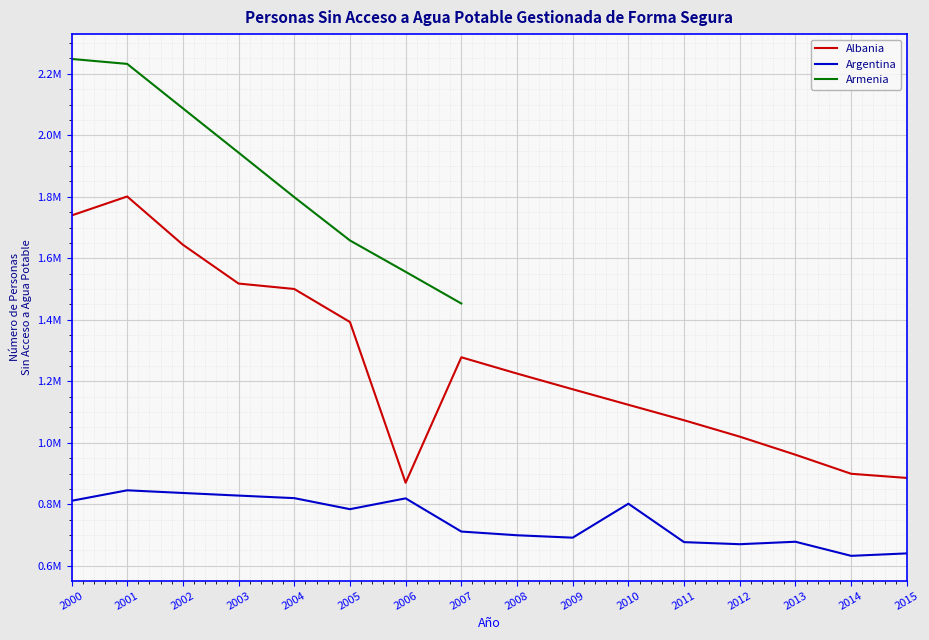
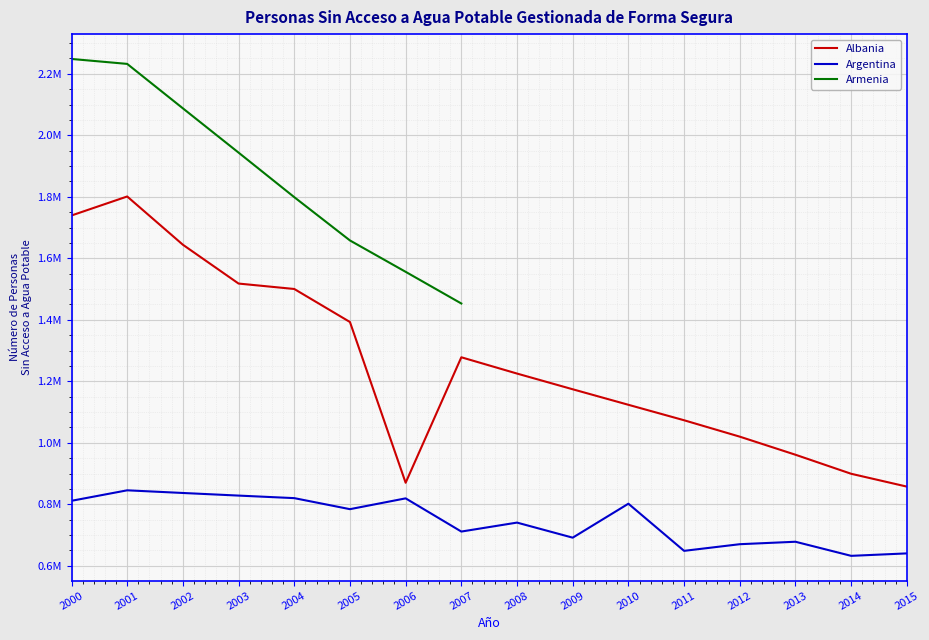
  {
    "Albania": {
      "2000": 1740000,
      "2001": 1800000,
      "2002": 1640000,
      "2003": 1520000,
      "2004": 1500000,
      "2005": 1390000,
      "2006": 870000,
      "2007": 1280000,
      "2008": 1230000,
      "2009": 1170000,
      "2010": 1120000,
      "2011": 1070000,
      "2012": 1020000,
      "2013": 960000,
      "2014": 900000,
-     "2015": 890000
+     "2015": 860000
    },
    "Argentina": {
      "2000": 810000,
      "2001": 850000,
      "2002": 840000,
      "2003": 830000,
      "2004": 820000,
      "2005": 780000,
      "2006": 820000,
      "2007": 710000,
-     "2008": 700000,
+     "2008": 740000,
      "2009": 690000,
      "2010": 800000,
-     "2011": 680000,
+     "2011": 650000,
      "2012": 670000,
      "2013": 680000,
      "2014": 630000,
      "2015": 640000
    },
    "Armenia": {
      "2000": 2250000,
      "2001": 2230000,
      "2002": 2090000,
      "2003": 1940000,
      "2004": 1800000,
      "2005": 1660000,
      "2006": 1560000,
      "2007": 1450000
    }
  }
